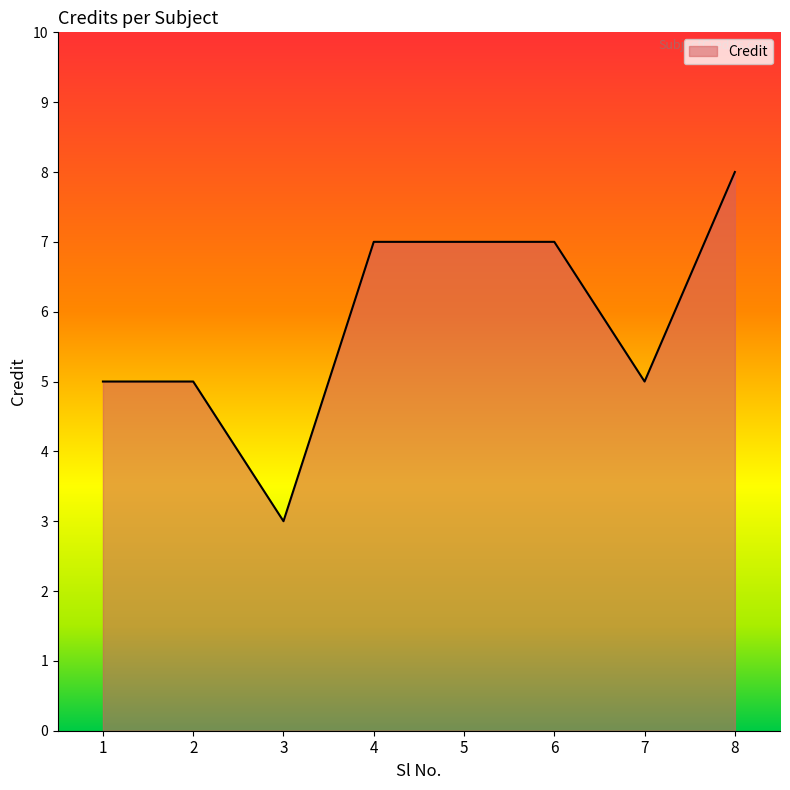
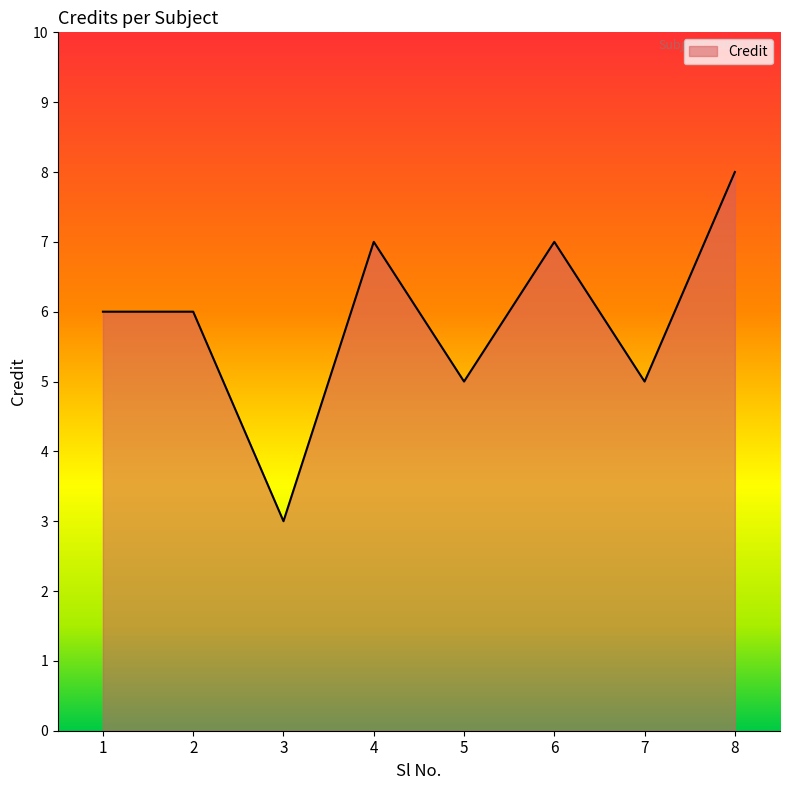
  {
-   "1": 5,
-   "2": 5,
+   "1": 6,
+   "2": 6,
    "3": 3,
    "4": 7,
-   "5": 7,
+   "5": 5,
    "6": 7,
    "7": 5,
    "8": 8
  }
